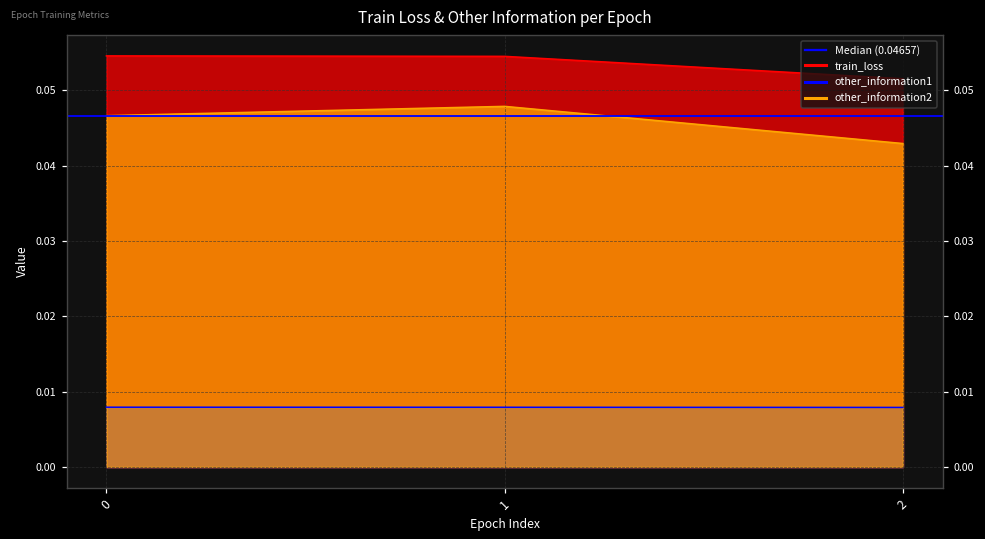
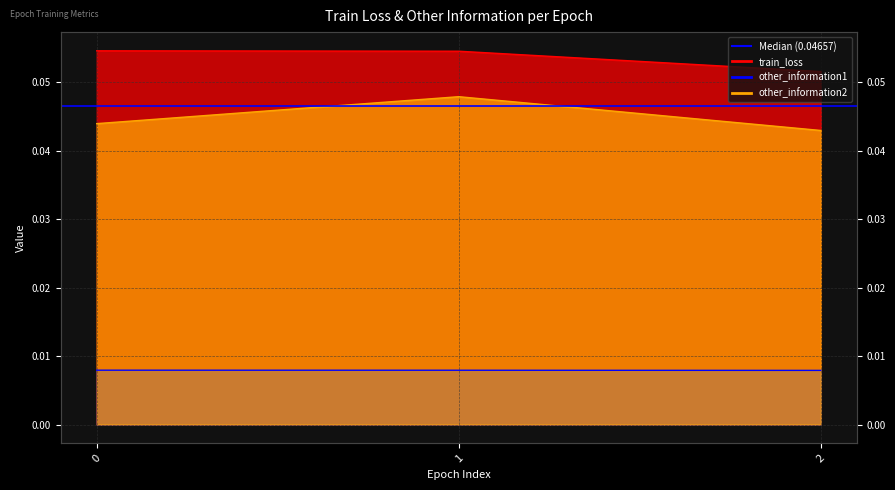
  {
    "train_loss": {
      "0": 0.055,
      "1": 0.054
    },
    "other_information1": {
      "0": 0.008,
      "1": 0.008,
      "2": 0.008
    },
    "other_information2": {
-     "0": 0.047,
+     "0": 0.044,
      "1": 0.048,
      "2": 0.043
    }
  }
